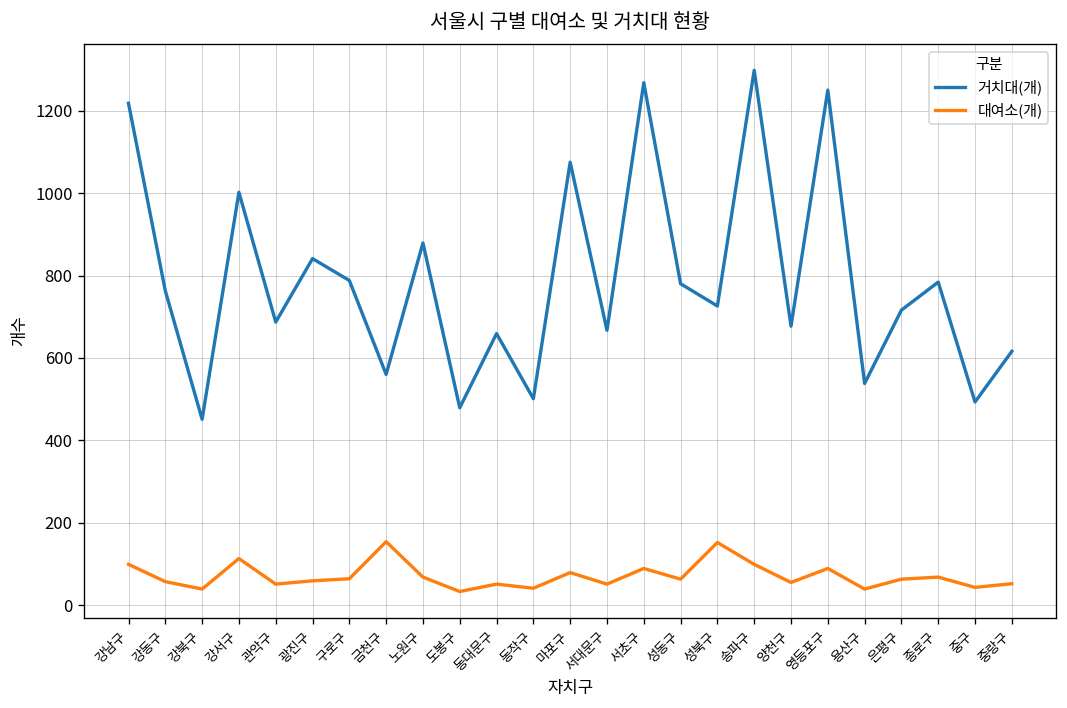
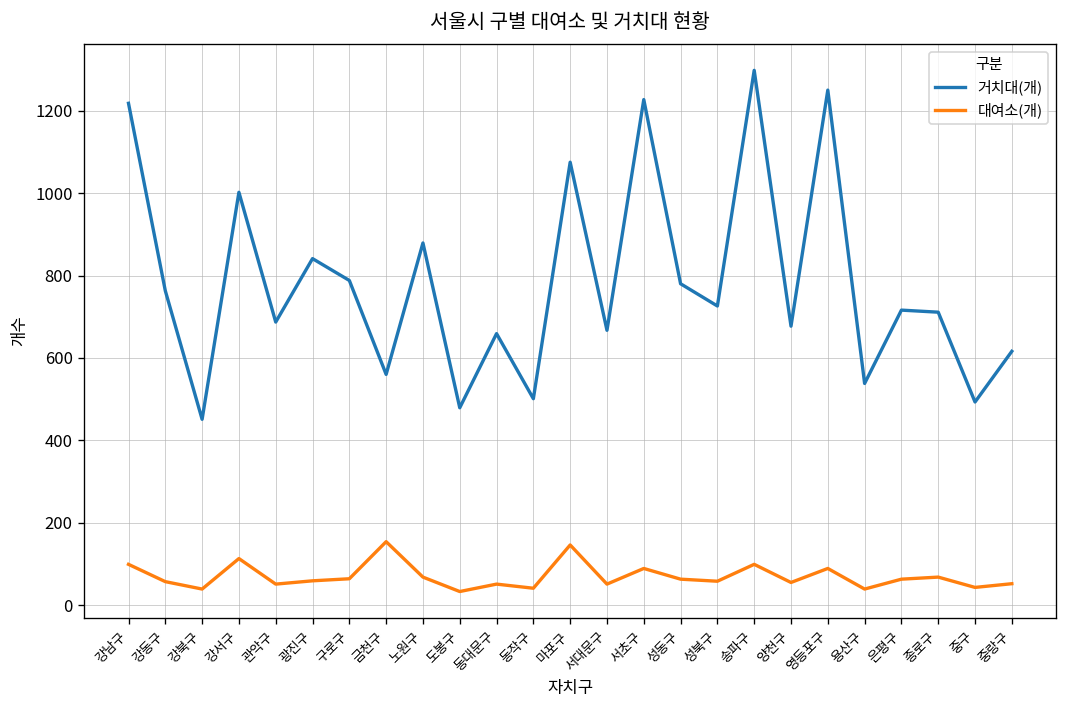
  {
    "거치대(개)": {
      "강남구": 1220,
      "강동구": 760,
      "강북구": 450,
      "강서구": 1000,
      "관악구": 690,
      "광진구": 840,
      "구로구": 790,
      "금천구": 560,
      "노원구": 880,
      "도봉구": 480,
      "동대문구": 660,
      "동작구": 500,
      "마포구": 1080,
      "서대문구": 670,
-     "서초구": 1270,
+     "서초구": 1230,
      "성동구": 780,
      "성북구": 730,
      "송파구": 1300,
      "양천구": 680,
      "영등포구": 1250,
      "용산구": 540,
      "은평구": 720,
-     "종로구": 780,
+     "종로구": 710,
      "중구": 490,
      "중랑구": 620
    },
    "대여소(개)": {
      "강남구": 100,
      "강동구": 60,
      "강북구": 40,
      "강서구": 110,
      "관악구": 50,
      "광진구": 60,
      "구로구": 60,
      "금천구": 150,
      "노원구": 70,
      "도봉구": 30,
      "동대문구": 50,
      "동작구": 40,
-     "마포구": 80,
+     "마포구": 150,
      "서대문구": 50,
      "서초구": 90,
      "성동구": 60,
-     "성북구": 150,
+     "성북구": 60,
      "송파구": 100,
      "양천구": 60,
      "영등포구": 90,
      "용산구": 40,
      "은평구": 60,
      "종로구": 70,
      "중구": 40,
      "중랑구": 50
    }
  }
